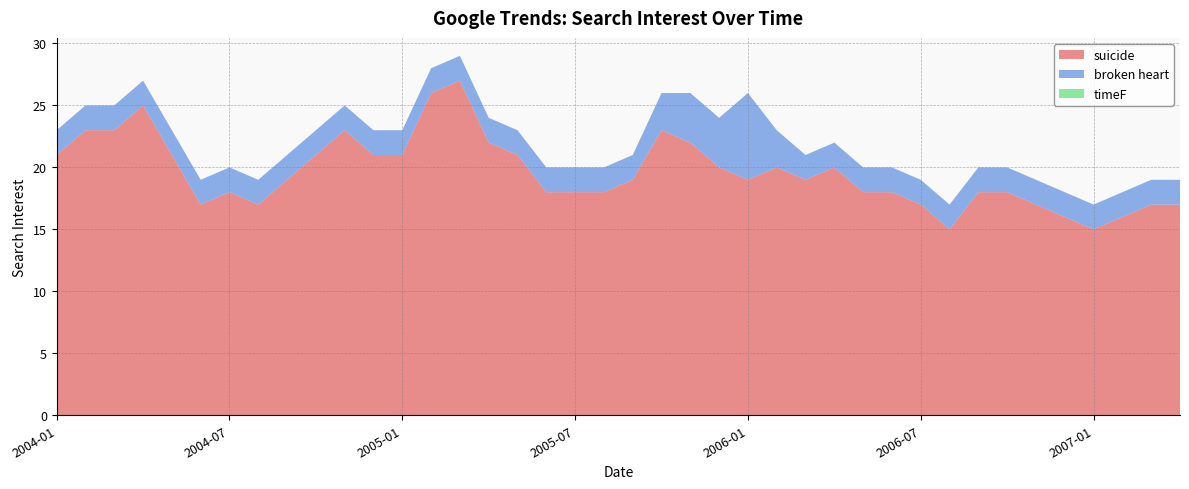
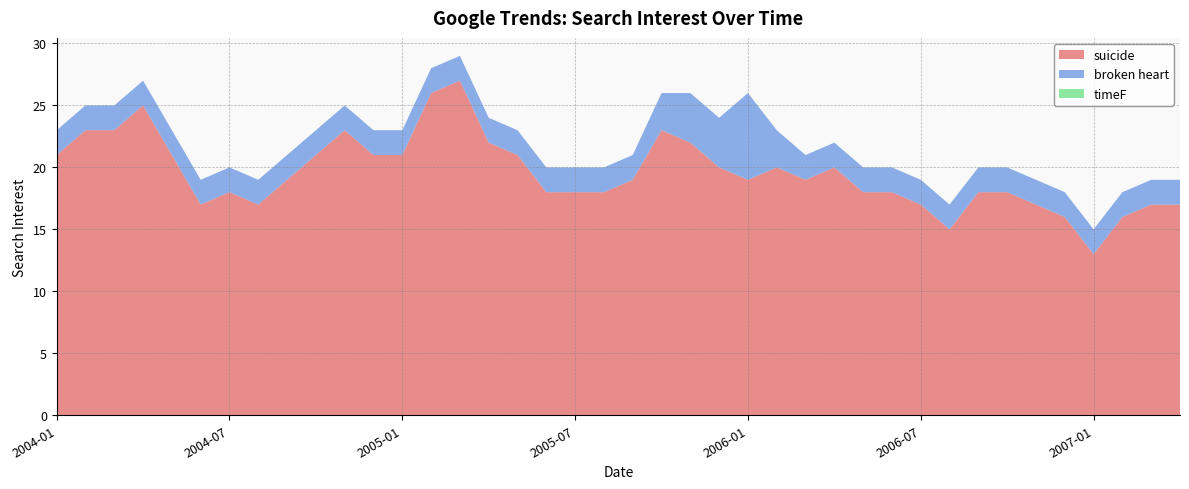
  {
    "suicide": {
      "2004-01": 21,
      "2004-07": 18,
      "2005-01": 21,
      "2005-07": 18,
      "2006-01": 19,
      "2006-07": 17,
-     "2007-01": 15
+     "2007-01": 13
    }
  }
